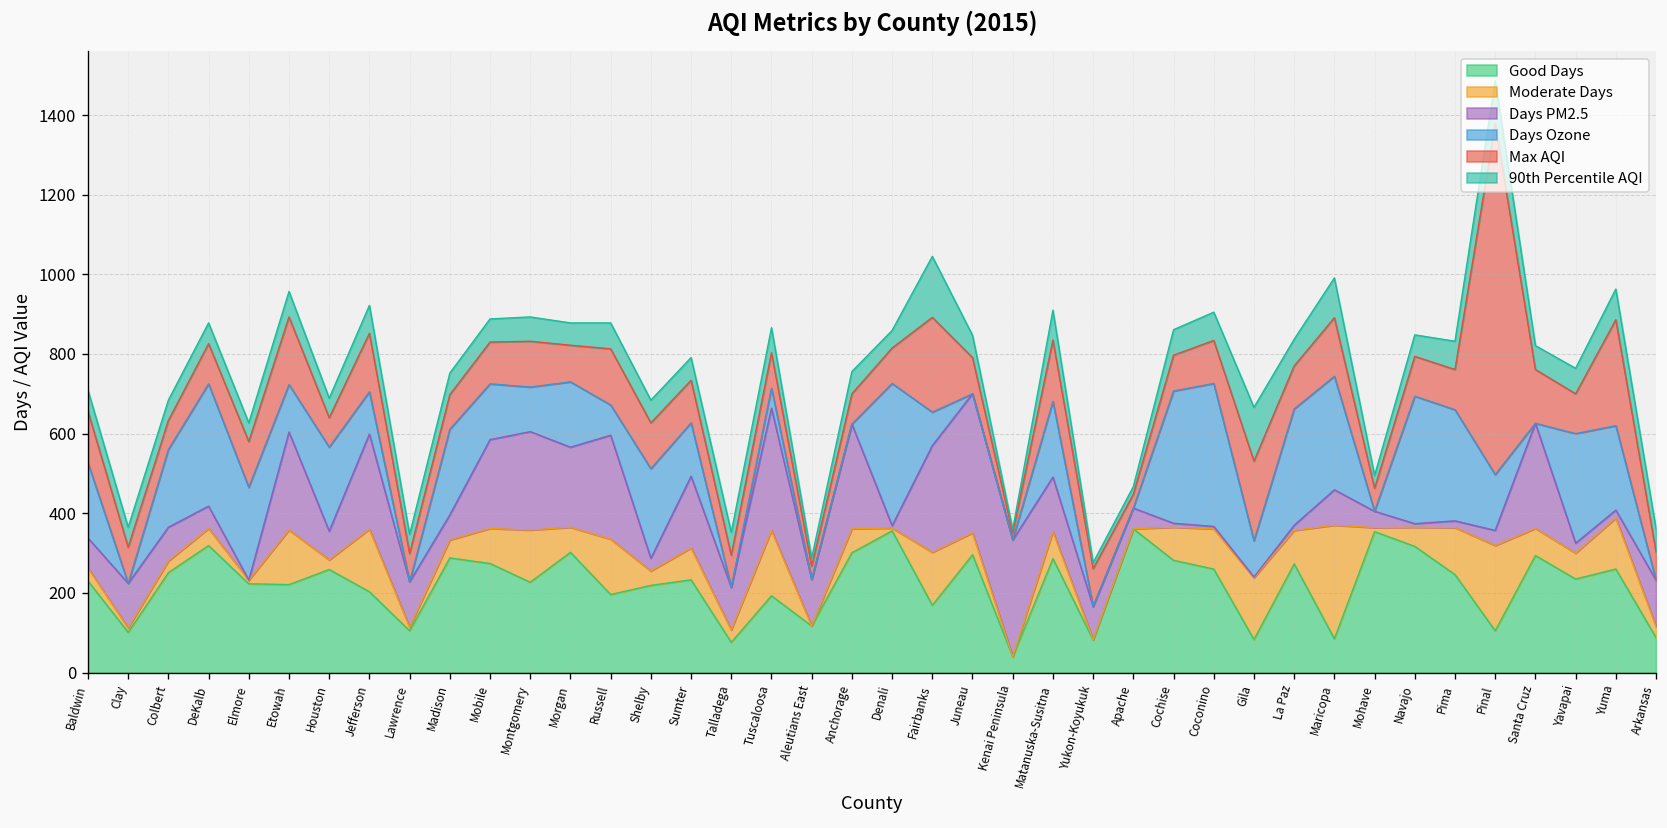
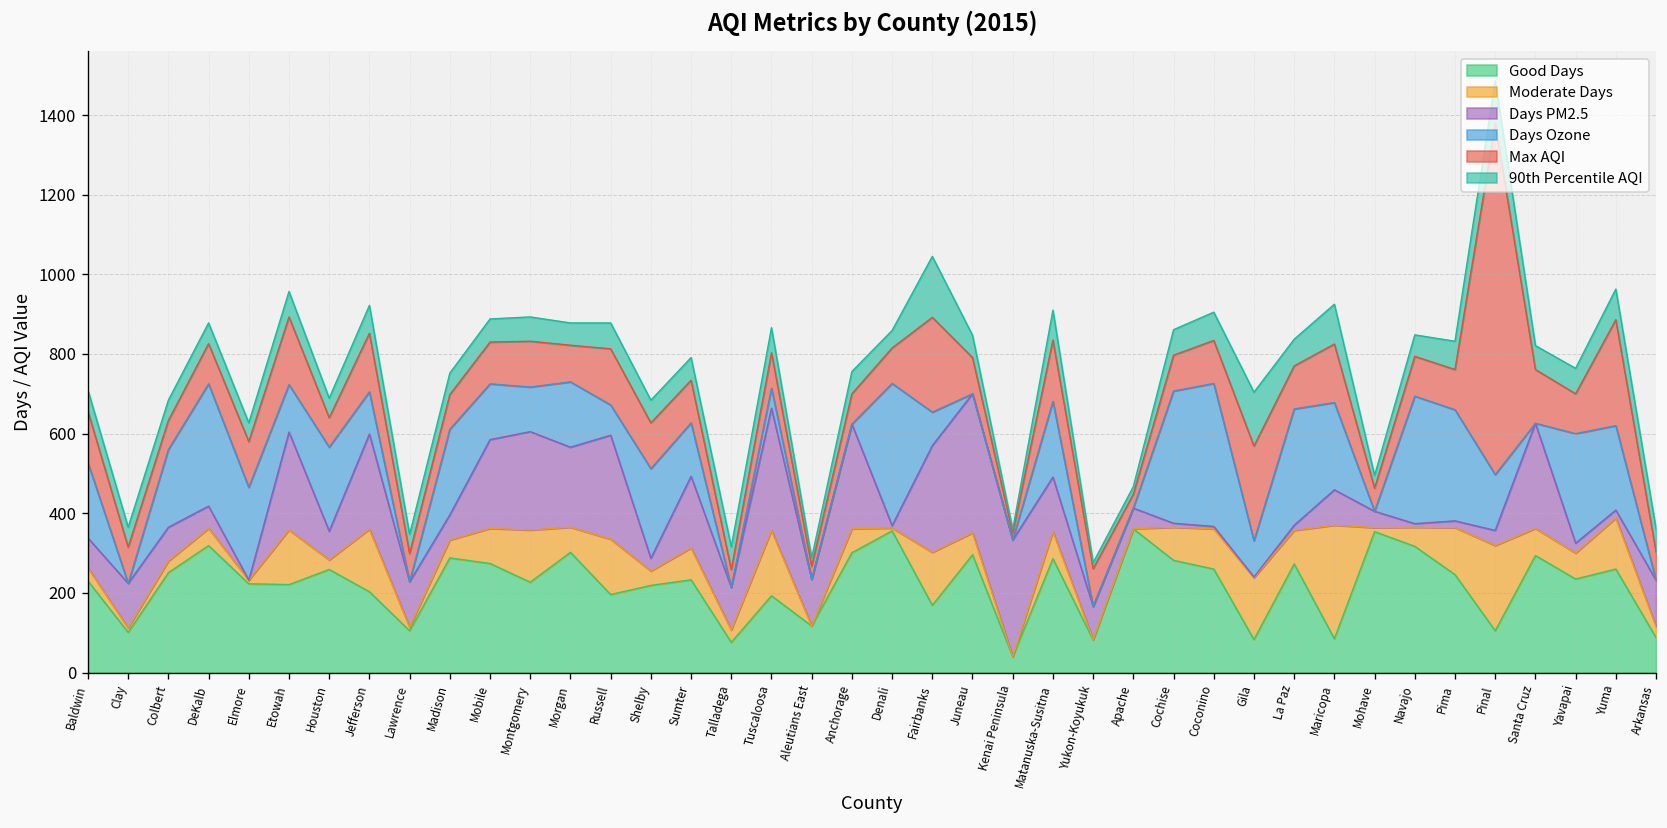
  {
    "Moderate Days": {
      "Baldwin": 30,
      "Clay": 10,
      "Colbert": 30,
      "DeKalb": 40,
      "Etowah": 140,
      "Houston": 20,
      "Jefferson": 160,
      "Lawrence": 10,
      "Madison": 50,
      "Mobile": 90,
      "Montgomery": 130,
      "Morgan": 60,
      "Russell": 140,
      "Shelby": 40,
      "Sumter": 80,
      "Talladega": 30,
      "Tuscaloosa": 160,
      "Anchorage": 60,
      "Fairbanks": 130,
      "Juneau": 60,
      "Matanuska-Susitna": 70,
      "Cochise": 80,
      "La Paz": 80,
      "Maricopa": 290,
      "Mohave": 10,
      "Navajo": 50,
      "Pima": 120,
      "Pinal": 210,
      "Santa Cruz": 70,
      "Yavapai": 70,
      "Yuma": 130,
      "Arkansas": 30
    },
    "Days PM2.5": {
      "Baldwin": 80,
      "Colbert": 90,
      "DeKalb": 60,
      "Etowah": 250,
      "Houston": 70,
      "Jefferson": 240,
      "Madison": 60,
      "Mobile": 220,
      "Montgomery": 250,
      "Morgan": 200,
      "Russell": 260,
      "Shelby": 30,
      "Sumter": 180,
      "Tuscaloosa": 310,
      "Fairbanks": 270,
      "Matanuska-Susitna": 140,
      "Cochise": 10,
      "La Paz": 10,
      "Maricopa": 90,
      "Navajo": 10,
      "Pima": 20,
      "Pinal": 40,
      "Yavapai": 30,
      "Yuma": 20
    },
    "Days Ozone": {
      "Baldwin": 190,
      "Colbert": 200,
      "DeKalb": 310,
      "Elmore": 230,
      "Etowah": 120,
      "Houston": 210,
      "Jefferson": 110,
      "Madison": 220,
      "Mobile": 140,
      "Montgomery": 110,
      "Morgan": 160,
      "Russell": 80,
      "Shelby": 230,
      "Sumter": 130,
      "Tuscaloosa": 50,
      "Denali": 360,
      "Fairbanks": 80,
      "Matanuska-Susitna": 190,
      "Cochise": 330,
      "Coconino": 360,
      "Gila": 90,
      "La Paz": 290,
-     "Maricopa": 290,
+     "Maricopa": 220,
      "Navajo": 320,
      "Pima": 280,
      "Pinal": 140,
      "Yavapai": 280,
      "Yuma": 210
    },
    "Max AQI": {
      "Baldwin": 130,
      "Clay": 90,
      "Colbert": 70,
      "DeKalb": 100,
      "Elmore": 120,
      "Etowah": 170,
      "Houston": 70,
      "Jefferson": 150,
      "Lawrence": 70,
      "Madison": 90,
      "Mobile": 110,
      "Montgomery": 120,
      "Morgan": 90,
      "Russell": 140,
      "Shelby": 120,
      "Sumter": 110,
-     "Talladega": 80,
+     "Talladega": 50,
      "Tuscaloosa": 90,
      "Aleutians East": 30,
      "Anchorage": 80,
      "Denali": 90,
      "Fairbanks": 240,
      "Juneau": 90,
      "Kenai Peninsula": 20,
      "Matanuska-Susitna": 150,
      "Yukon-Koyukuk": 100,
      "Apache": 40,
      "Cochise": 90,
      "Coconino": 110,
-     "Gila": 200,
+     "Gila": 240,
      "La Paz": 110,
      "Maricopa": 150,
      "Mohave": 60,
      "Navajo": 100,
      "Pima": 100,
      "Santa Cruz": 140,
      "Yavapai": 100,
      "Yuma": 270,
      "Arkansas": 70
    }
  }
